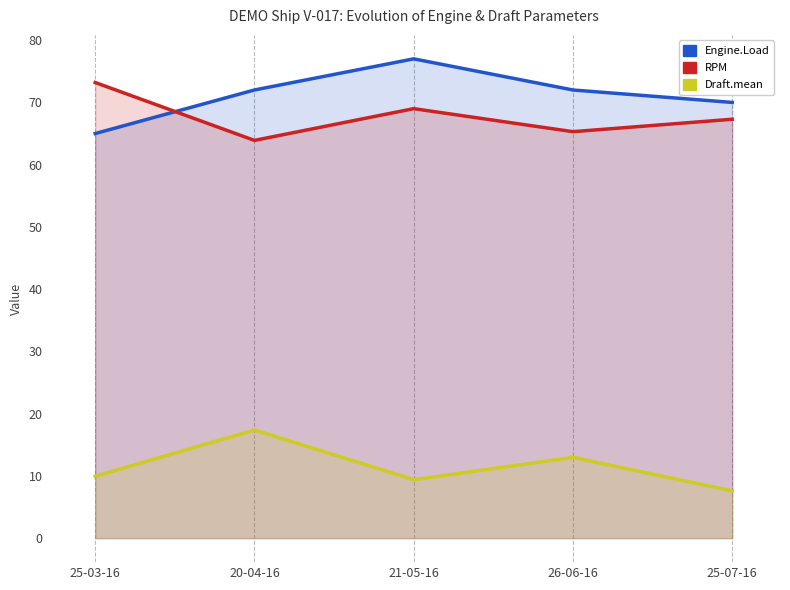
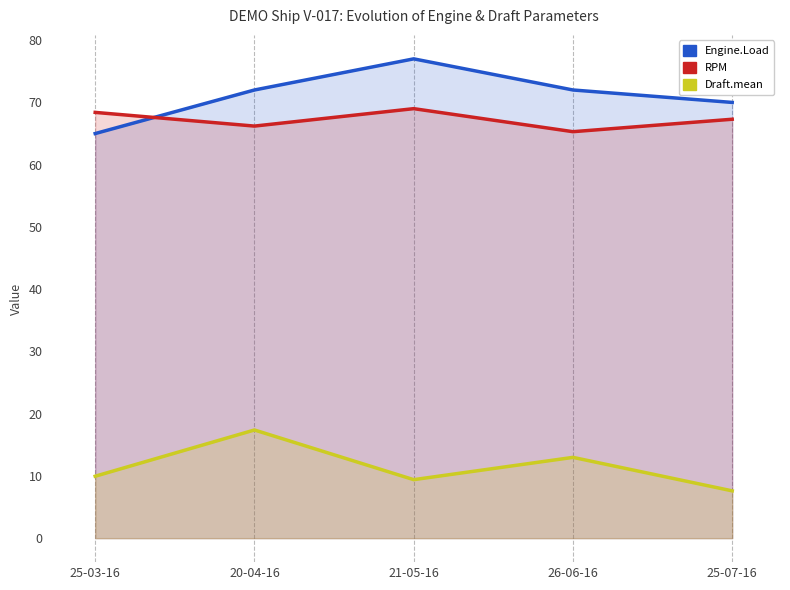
  {
    "Engine.Load": {
      "25-03-16": 65,
      "20-04-16": 72,
      "21-05-16": 77,
      "26-06-16": 72,
      "25-07-16": 70
    },
    "RPM": {
-     "25-03-16": 73,
-     "20-04-16": 64,
+     "25-03-16": 68,
+     "20-04-16": 66,
      "21-05-16": 69,
      "26-06-16": 65,
      "25-07-16": 67
    },
    "Draft.mean": {
      "25-03-16": 10,
      "20-04-16": 17,
      "21-05-16": 9,
      "26-06-16": 13,
      "25-07-16": 8
    }
  }
